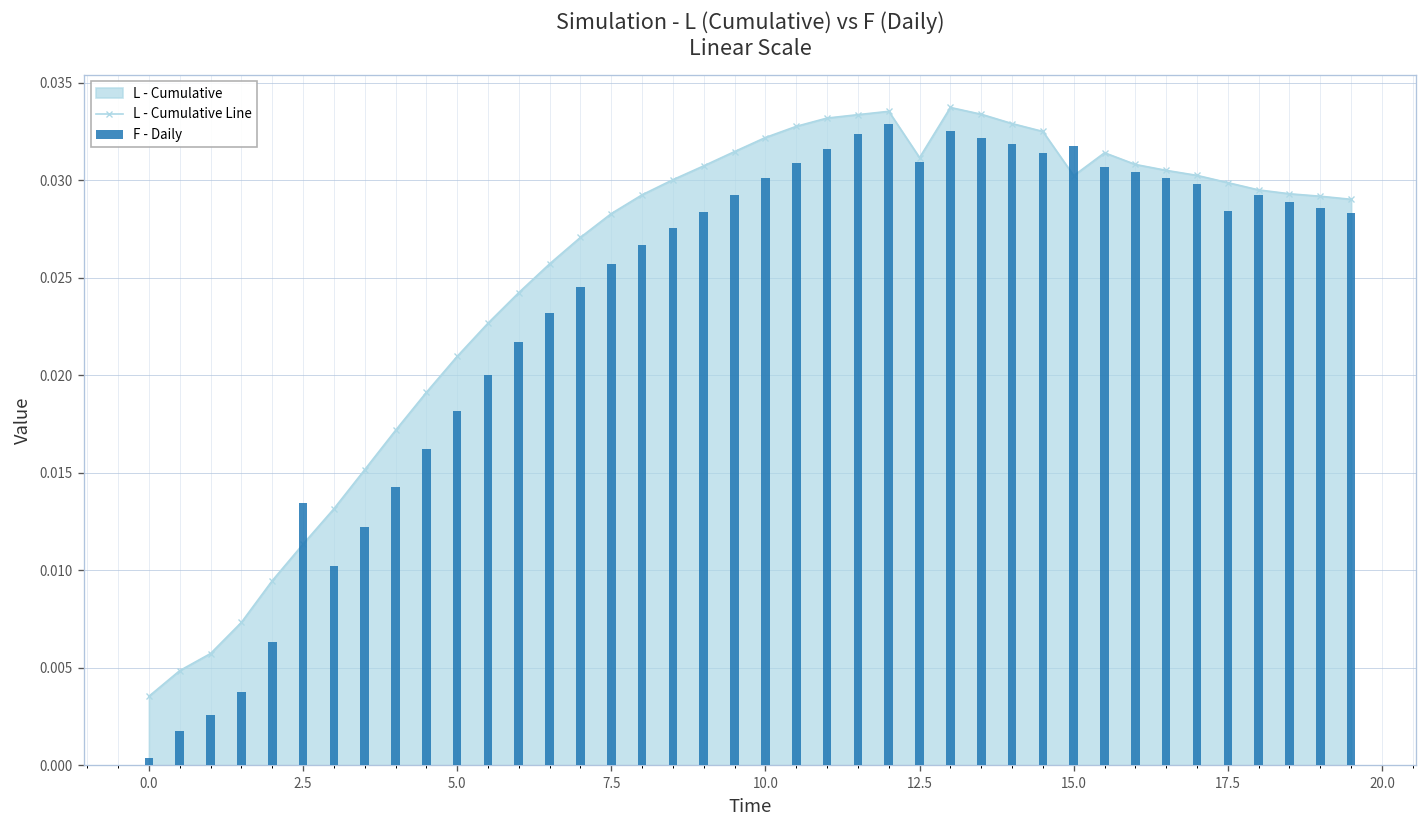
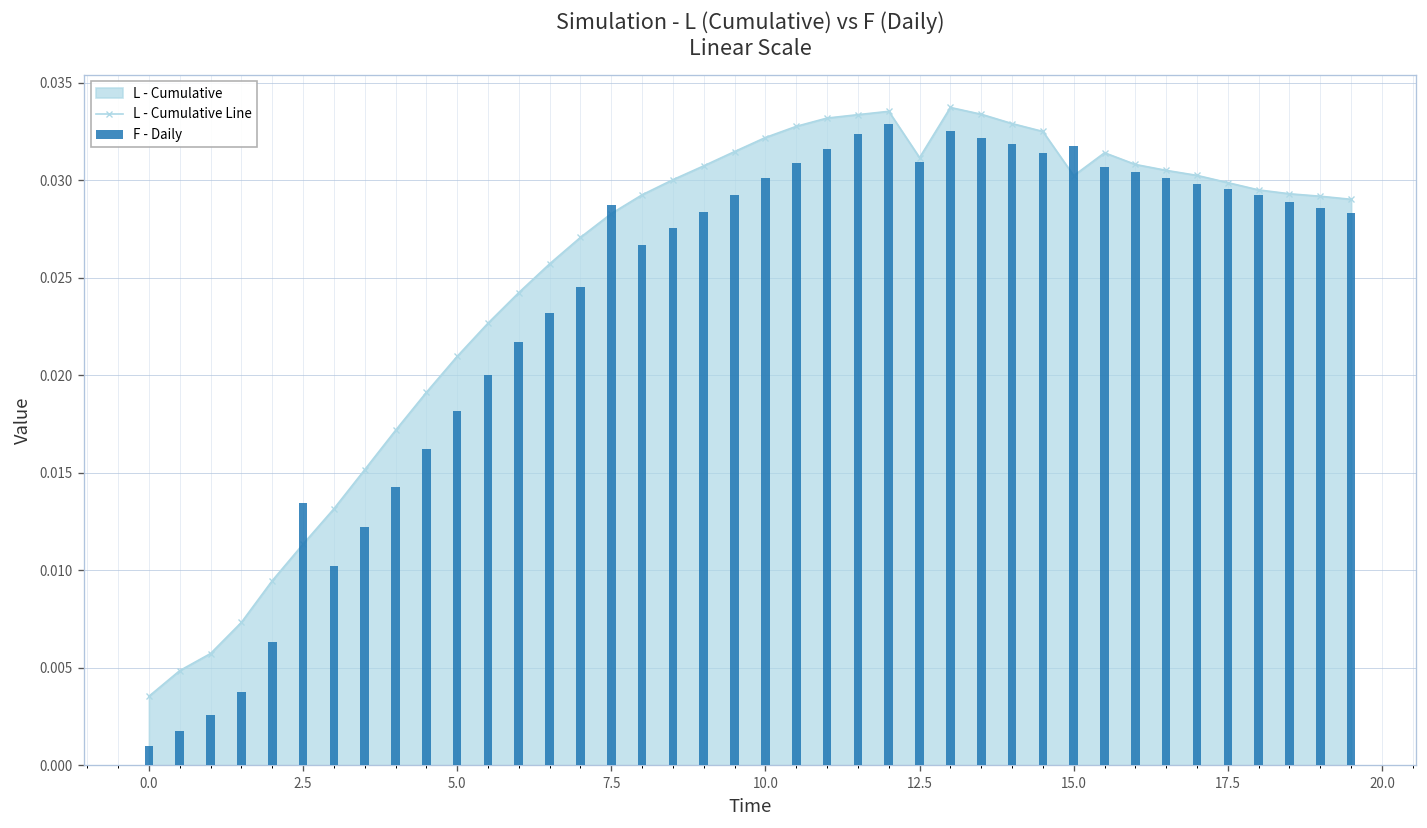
  {
    "F - Daily": {
-     "0.0": 0.0004,
+     "0.0": 0.0010,
      "2.5": 0.0135,
      "5.0": 0.0182,
-     "7.5": 0.0257,
+     "7.5": 0.0287,
      "10.0": 0.0301,
      "12.5": 0.0309,
      "15.0": 0.0318,
-     "17.5": 0.0284
+     "17.5": 0.0296
    },
    "L - Cumulative": {
      "0.0": 0.0035,
      "2.5": 0.0113,
      "5.0": 0.0210,
      "7.5": 0.0283,
      "10.0": 0.0322,
      "12.5": 0.0312,
      "15.0": 0.0302,
      "17.5": 0.0299
    }
  }
